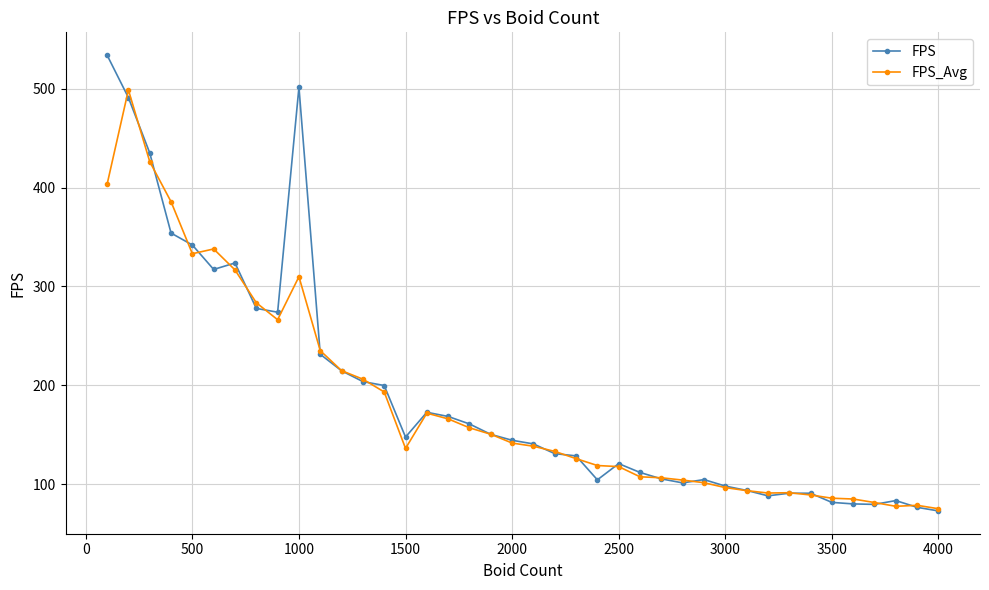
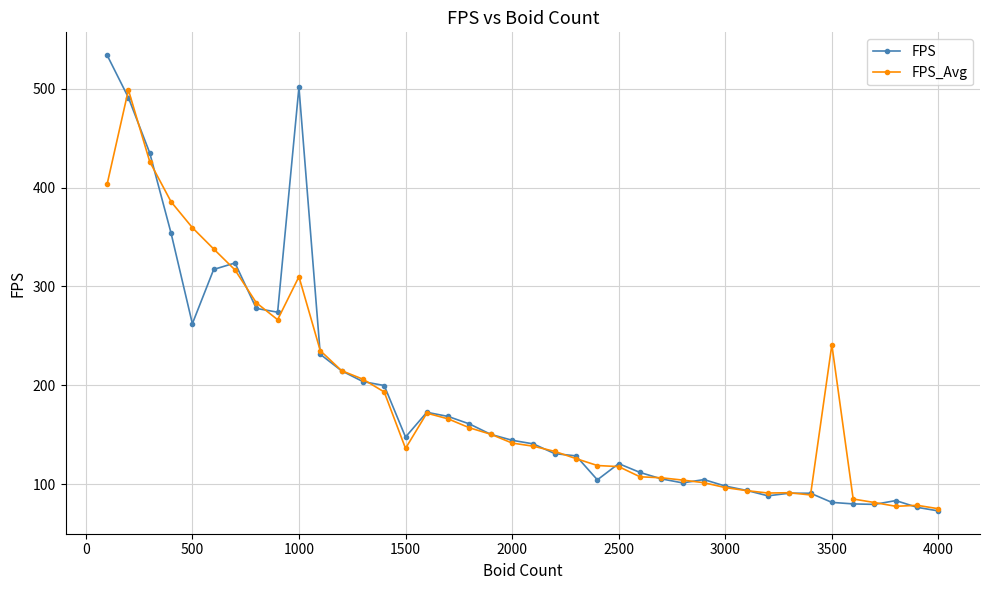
  {
    "FPS": {
-     "500": 340,
+     "500": 260,
      "1000": 500,
      "1500": 150,
      "2000": 140,
      "2500": 120,
      "3500": 80
    },
    "FPS_Avg": {
-     "500": 330,
+     "500": 360,
      "1000": 310,
      "1500": 140,
      "2000": 140,
      "2500": 120,
-     "3500": 90
+     "3500": 240
    }
  }
